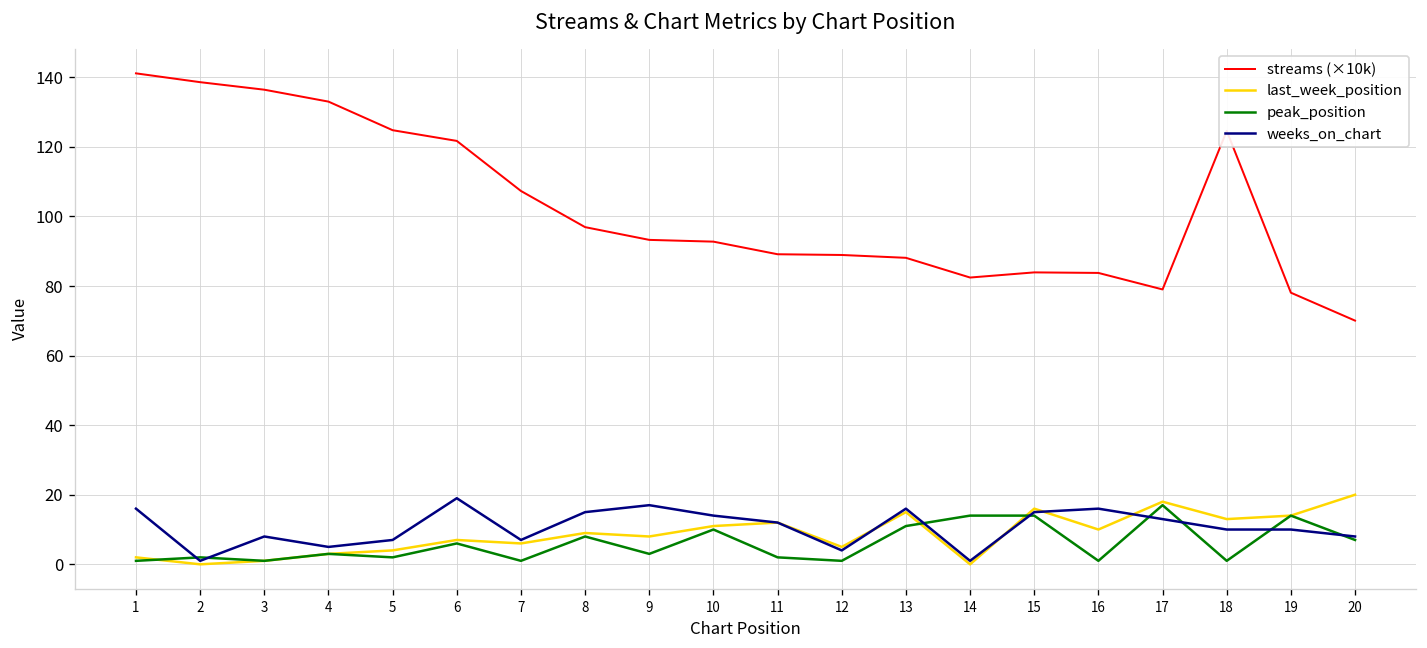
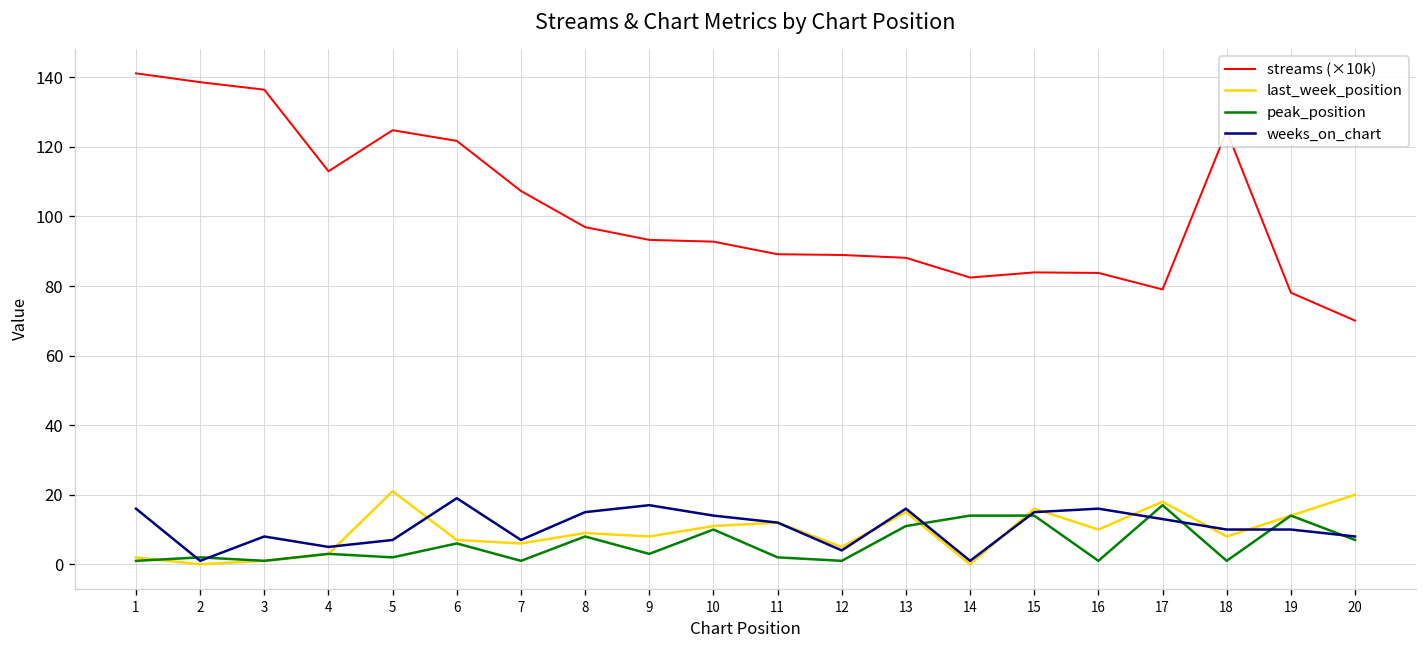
  {
    "streams (×10k)": {
      "1": 141,
      "2": 139,
      "3": 136,
-     "4": 133,
+     "4": 113,
      "5": 125,
      "6": 122,
      "7": 107,
      "8": 97,
      "9": 93,
      "10": 93,
      "11": 89,
      "12": 89,
      "13": 88,
      "14": 82,
      "15": 84,
      "16": 84,
      "17": 79,
      "19": 78,
      "20": 70
    },
    "last_week_position": {
      "1": 2,
      "2": 0,
-     "5": 4,
+     "5": 21,
      "6": 7,
      "7": 6,
      "8": 9,
      "9": 8,
      "10": 11,
      "12": 5,
      "13": 15,
      "14": 0,
      "15": 16,
      "16": 10,
      "17": 18,
-     "18": 13,
+     "18": 8,
      "20": 20
    },
    "peak_position": {
      "1": 1,
      "2": 2,
      "5": 2,
      "6": 6,
      "7": 1,
      "8": 8,
      "9": 3,
      "10": 10,
      "11": 2,
      "12": 1,
      "13": 11,
      "14": 14,
      "15": 14,
      "16": 1,
      "17": 17,
      "18": 1,
      "20": 7
    },
    "weeks_on_chart": {
      "1": 16,
      "2": 1,
      "3": 8,
      "4": 5,
      "5": 7,
      "6": 19,
      "7": 7,
      "8": 15,
      "9": 17,
      "10": 14,
      "12": 4,
      "13": 16,
      "14": 1,
      "15": 15,
      "16": 16,
      "17": 13,
      "18": 10,
      "19": 10,
      "20": 8
    }
  }
